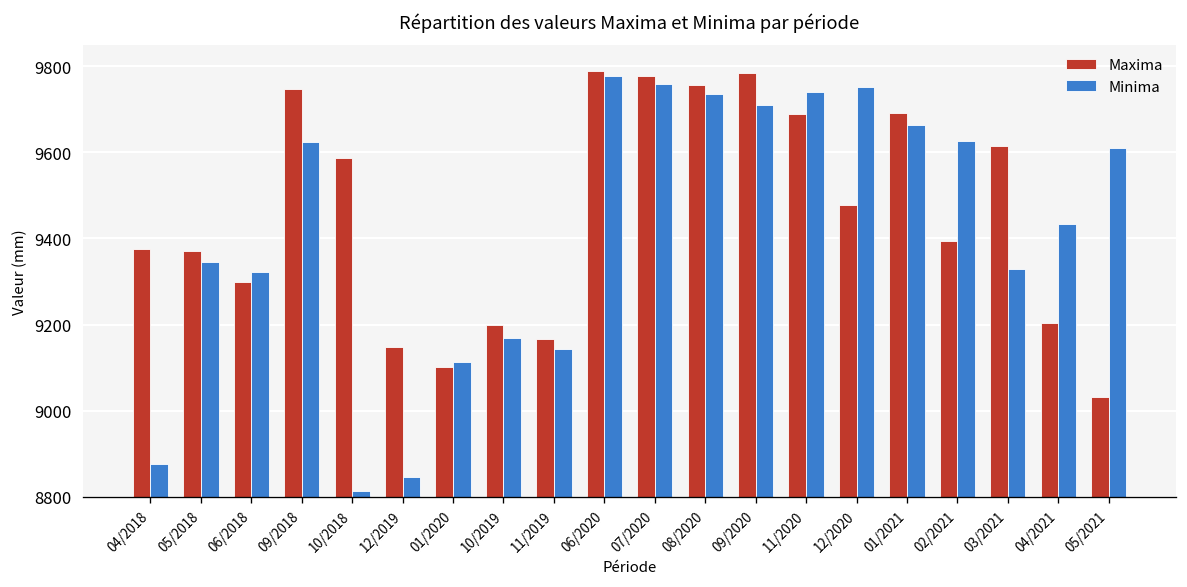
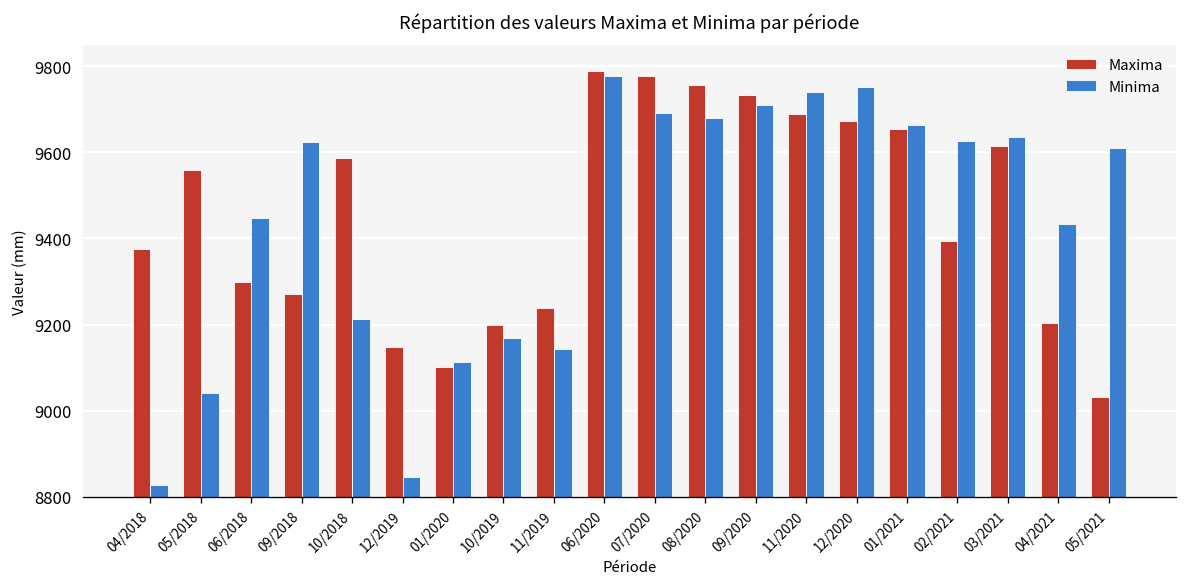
  {
    "Maxima": {
      "04/2018": 9380,
-     "05/2018": 9370,
+     "05/2018": 9560,
      "06/2018": 9300,
-     "09/2018": 9750,
+     "09/2018": 9270,
      "10/2018": 9590,
      "12/2019": 9150,
      "01/2020": 9100,
      "10/2019": 9200,
-     "11/2019": 9170,
+     "11/2019": 9240,
      "06/2020": 9790,
      "07/2020": 9780,
      "08/2020": 9760,
-     "09/2020": 9780,
+     "09/2020": 9730,
      "11/2020": 9690,
-     "12/2020": 9480,
-     "01/2021": 9690,
+     "12/2020": 9670,
+     "01/2021": 9650,
      "02/2021": 9390,
      "03/2021": 9610,
      "04/2021": 9200,
      "05/2021": 9030
    },
    "Minima": {
-     "04/2018": 8880,
-     "05/2018": 9350,
-     "06/2018": 9320,
+     "04/2018": 8830,
+     "05/2018": 9040,
+     "06/2018": 9450,
      "09/2018": 9620,
-     "10/2018": 8810,
+     "10/2018": 9210,
      "12/2019": 8850,
      "01/2020": 9110,
      "10/2019": 9170,
      "11/2019": 9140,
      "06/2020": 9780,
-     "07/2020": 9760,
-     "08/2020": 9740,
+     "07/2020": 9690,
+     "08/2020": 9680,
      "09/2020": 9710,
      "11/2020": 9740,
      "12/2020": 9750,
      "01/2021": 9660,
      "02/2021": 9630,
-     "03/2021": 9330,
+     "03/2021": 9640,
      "04/2021": 9430,
      "05/2021": 9610
    }
  }
